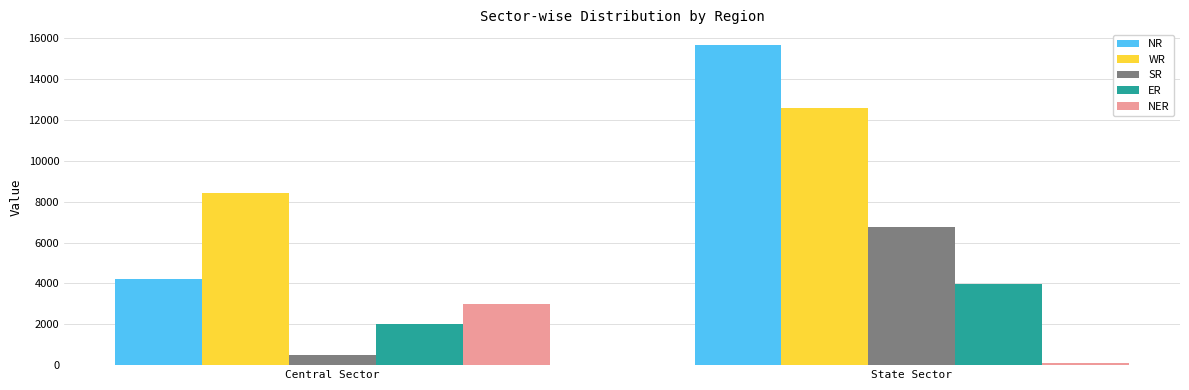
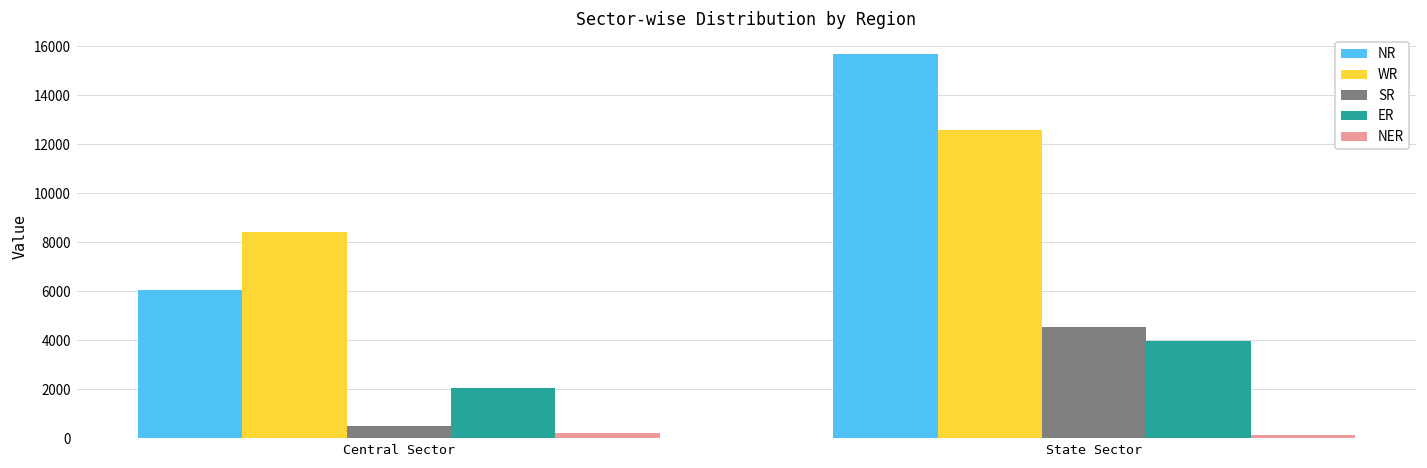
  {
    "NR": {
-     "Central Sector": 4200,
+     "Central Sector": 6100,
      "State Sector": 15700
    },
    "WR": {
      "Central Sector": 8400,
      "State Sector": 12600
    },
    "SR": {
      "Central Sector": 500,
-     "State Sector": 6800
+     "State Sector": 4500
    },
    "ER": {
      "Central Sector": 2000,
      "State Sector": 4000
    },
    "NER": {
-     "Central Sector": 3000
+     "Central Sector": 200
    }
  }
